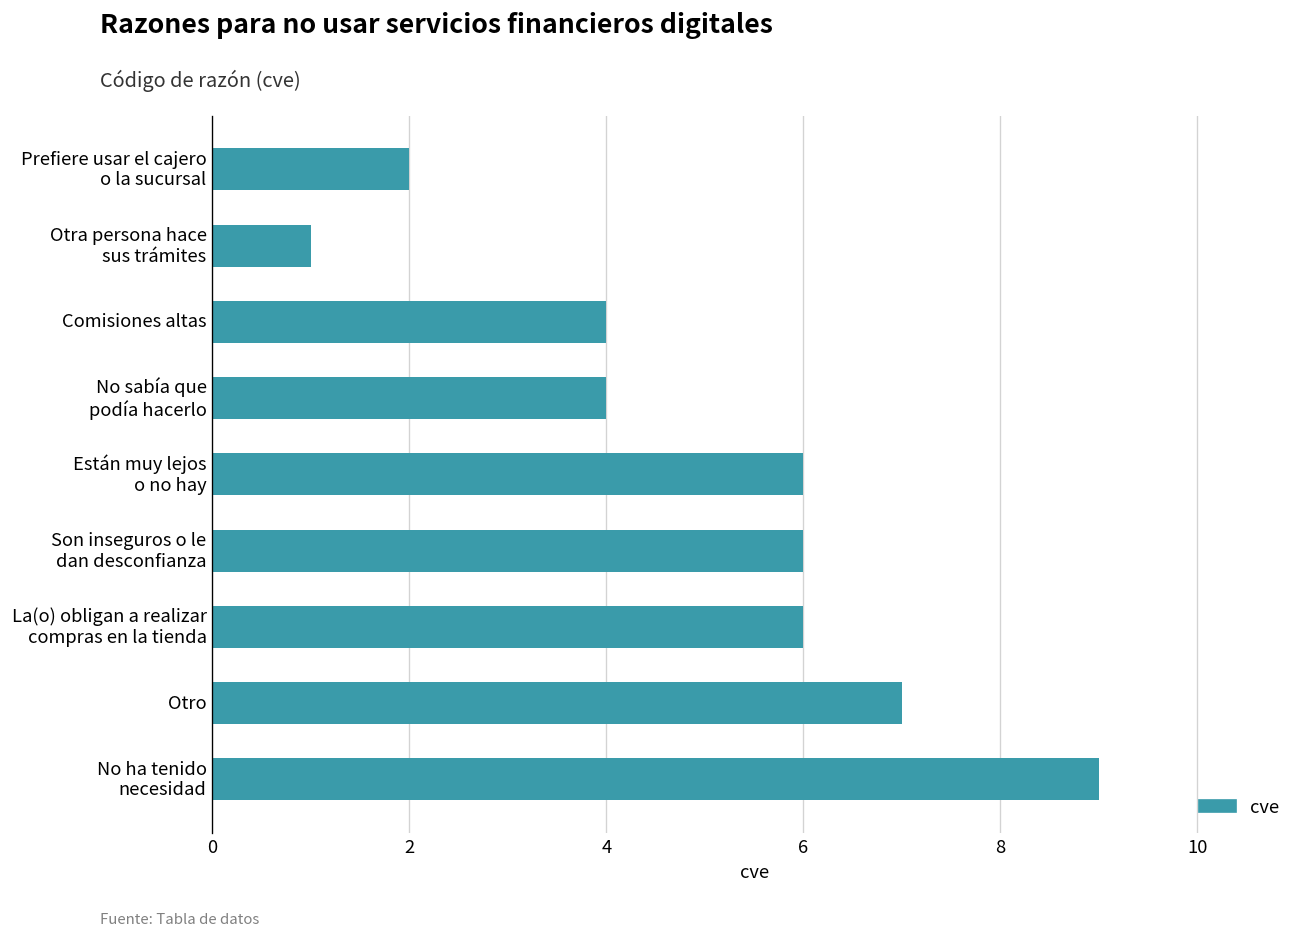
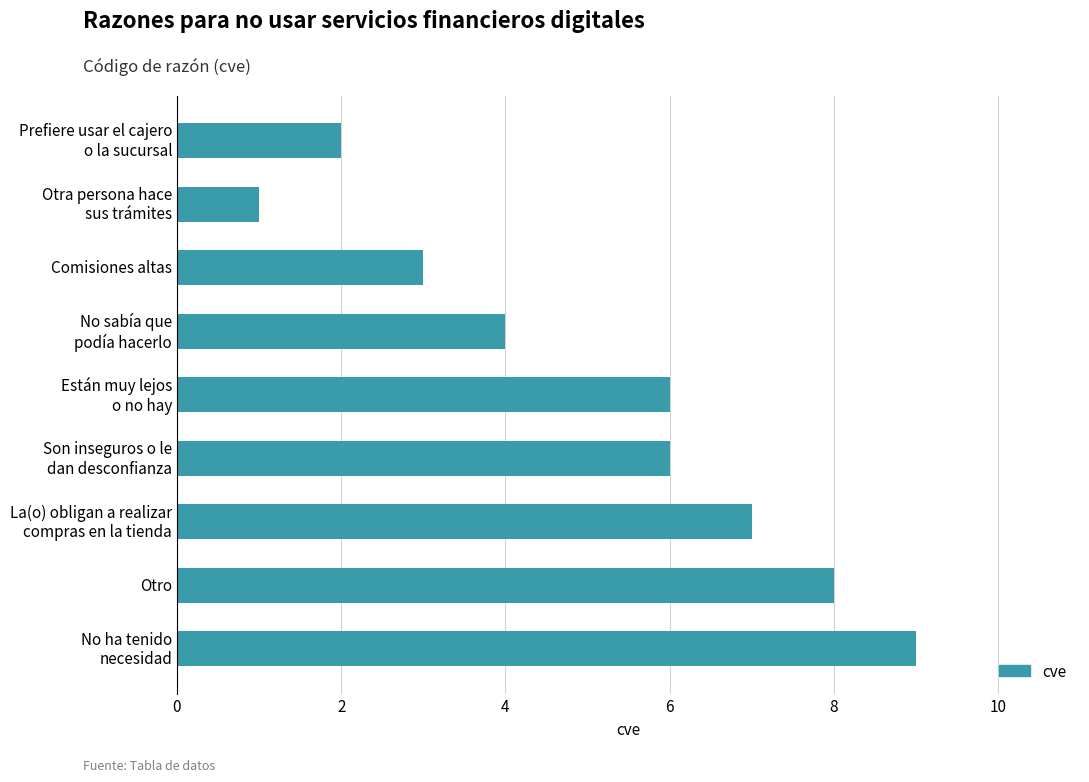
  {
    "Prefiere usar el cajero o la sucursal": 2,
    "Otra persona hace sus trámites": 1,
-   "Comisiones altas": 4,
+   "Comisiones altas": 3,
    "No sabía que podía hacerlo": 4,
    "Están muy lejos o no hay": 6,
    "Son inseguros o le dan desconfianza": 6,
-   "La(o) obligan a realizar compras en la tienda": 6,
-   "Otro": 7,
+   "La(o) obligan a realizar compras en la tienda": 7,
+   "Otro": 8,
    "No ha tenido necesidad": 9
  }
